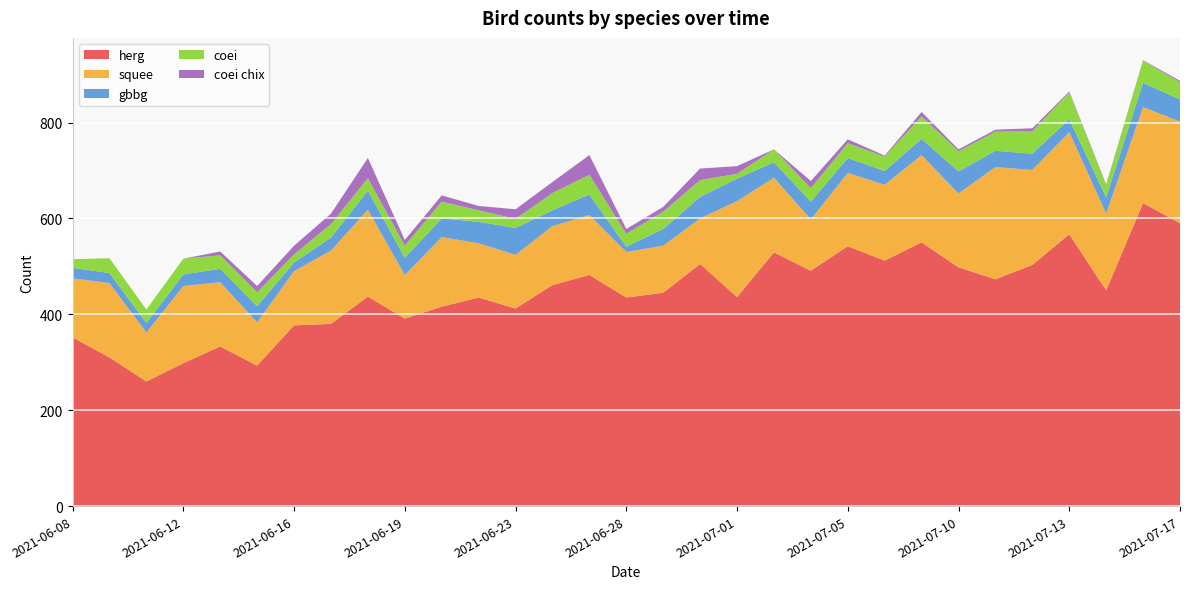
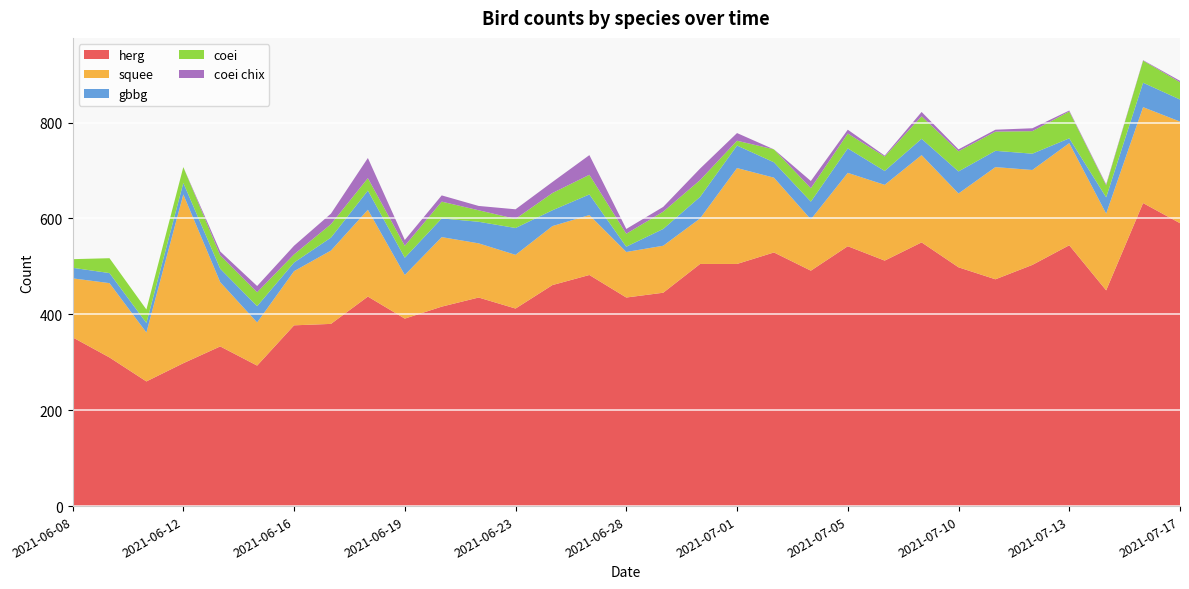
  {
    "herg": {
      "2021-06-08": 350,
      "2021-06-12": 300,
      "2021-06-16": 380,
      "2021-06-19": 390,
      "2021-06-23": 410,
      "2021-06-28": 440,
-     "2021-07-01": 440,
+     "2021-07-01": 510,
      "2021-07-05": 540,
      "2021-07-10": 500,
-     "2021-07-13": 570,
+     "2021-07-13": 540,
      "2021-07-17": 590
    },
    "squee": {
      "2021-06-08": 120,
-     "2021-06-12": 160,
+     "2021-06-12": 350,
      "2021-06-16": 110,
      "2021-06-19": 90,
      "2021-06-23": 110,
      "2021-06-28": 100,
      "2021-07-01": 200,
      "2021-07-05": 150,
      "2021-07-10": 150,
      "2021-07-13": 210,
      "2021-07-17": 210
    },
    "gbbg": {
      "2021-06-08": 20,
      "2021-06-12": 20,
      "2021-06-16": 20,
      "2021-06-19": 40,
      "2021-06-23": 60,
      "2021-06-28": 10,
      "2021-07-01": 50,
-     "2021-07-05": 30,
+     "2021-07-05": 50,
      "2021-07-10": 50,
-     "2021-07-13": 30,
+     "2021-07-13": 10,
      "2021-07-17": 50
    },
    "coei": {
      "2021-06-16": 20,
      "2021-06-19": 30,
      "2021-06-23": 20,
      "2021-06-28": 30,
      "2021-07-01": 10,
      "2021-07-05": 30
    },
    "coei chix": {
      "2021-06-16": 20,
      "2021-06-19": 10,
      "2021-06-23": 20,
      "2021-06-28": 10,
      "2021-07-01": 20,
      "2021-07-05": 10
    }
  }
